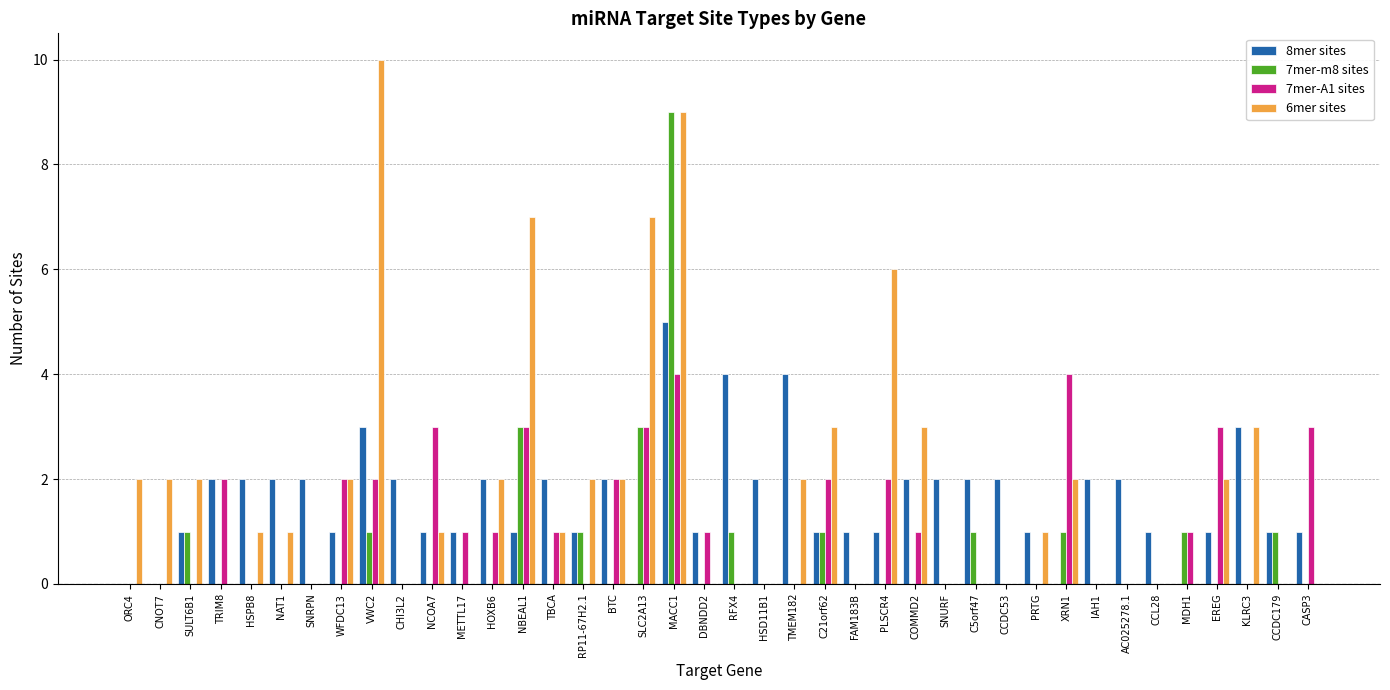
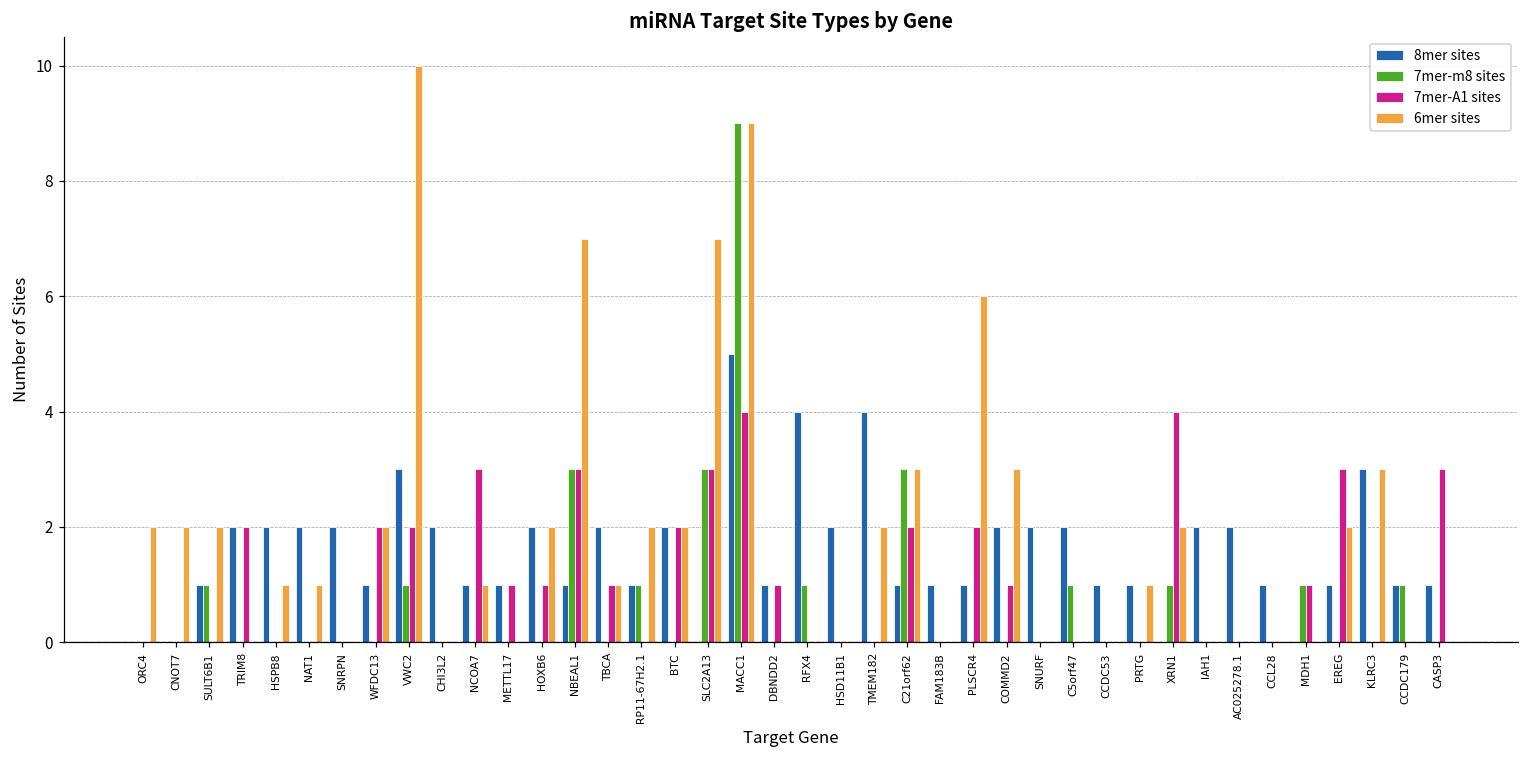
  {
    "8mer sites": {
      "ORC4": 0,
      "CNOT7": 0,
      "SULT6B1": 1,
      "TRIM8": 2,
      "HSPB8": 2,
      "NAT1": 2,
      "SNRPN": 2,
      "WFDC13": 1,
      "VWC2": 3,
      "CHI3L2": 2,
      "NCOA7": 1,
      "METTL17": 1,
      "HOXB6": 2,
      "NBEAL1": 1,
      "TBCA": 2,
      "RP11-67H2.1": 1,
      "BTC": 2,
      "SLC2A13": 0,
      "MACC1": 5,
      "DBNDD2": 1,
      "RFX4": 4,
      "HSD11B1": 2,
      "TMEM182": 4,
      "C21orf62": 1,
      "FAM183B": 1,
      "PLSCR4": 1,
      "COMMD2": 2,
      "SNURF": 2,
      "C5orf47": 2,
-     "CCDC53": 2,
+     "CCDC53": 1,
      "PRTG": 1,
      "XRN1": 0,
      "IAH1": 2,
      "AC025278.1": 2,
      "CCL28": 1,
      "MDH1": 0,
      "EREG": 1,
      "KLRC3": 3,
      "CCDC179": 1,
      "CASP3": 1
    },
    "7mer-m8 sites": {
      "ORC4": 0,
      "CNOT7": 0,
      "SULT6B1": 1,
      "TRIM8": 0,
      "HSPB8": 0,
      "NAT1": 0,
      "SNRPN": 0,
      "WFDC13": 0,
      "VWC2": 1,
      "CHI3L2": 0,
      "NCOA7": 0,
      "METTL17": 0,
      "HOXB6": 0,
      "NBEAL1": 3,
      "TBCA": 0,
      "RP11-67H2.1": 1,
      "BTC": 0,
      "SLC2A13": 3,
      "MACC1": 9,
      "DBNDD2": 0,
      "RFX4": 1,
      "HSD11B1": 0,
      "TMEM182": 0,
-     "C21orf62": 1,
+     "C21orf62": 3,
      "FAM183B": 0,
      "PLSCR4": 0,
      "COMMD2": 0,
      "SNURF": 0,
      "C5orf47": 1,
      "CCDC53": 0,
      "PRTG": 0,
      "XRN1": 1,
      "IAH1": 0,
      "AC025278.1": 0,
      "CCL28": 0,
      "MDH1": 1,
      "EREG": 0,
      "KLRC3": 0,
      "CCDC179": 1,
      "CASP3": 0
    },
    "7mer-A1 sites": {
      "ORC4": 0,
      "CNOT7": 0,
      "SULT6B1": 0,
      "TRIM8": 2,
      "HSPB8": 0,
      "NAT1": 0,
      "SNRPN": 0,
      "WFDC13": 2,
      "VWC2": 2,
      "CHI3L2": 0,
      "NCOA7": 3,
      "METTL17": 1,
      "HOXB6": 1,
      "NBEAL1": 3,
      "TBCA": 1,
      "RP11-67H2.1": 0,
      "BTC": 2,
      "SLC2A13": 3,
      "MACC1": 4,
      "DBNDD2": 1,
      "RFX4": 0,
      "HSD11B1": 0,
      "TMEM182": 0,
      "C21orf62": 2,
      "FAM183B": 0,
      "PLSCR4": 2,
      "COMMD2": 1,
      "SNURF": 0,
      "C5orf47": 0,
      "CCDC53": 0,
      "PRTG": 0,
      "XRN1": 4,
      "IAH1": 0,
      "AC025278.1": 0,
      "CCL28": 0,
      "MDH1": 1,
      "EREG": 3,
      "KLRC3": 0,
      "CCDC179": 0,
      "CASP3": 3
    },
    "6mer sites": {
      "ORC4": 2,
      "CNOT7": 2,
      "SULT6B1": 2,
      "TRIM8": 0,
      "HSPB8": 1,
      "NAT1": 1,
      "SNRPN": 0,
      "WFDC13": 2,
      "VWC2": 10,
      "CHI3L2": 0,
      "NCOA7": 1,
      "METTL17": 0,
      "HOXB6": 2,
      "NBEAL1": 7,
      "TBCA": 1,
      "RP11-67H2.1": 2,
      "BTC": 2,
      "SLC2A13": 7,
      "MACC1": 9,
      "DBNDD2": 0,
      "RFX4": 0,
      "HSD11B1": 0,
      "TMEM182": 2,
      "C21orf62": 3,
      "FAM183B": 0,
      "PLSCR4": 6,
      "COMMD2": 3,
      "SNURF": 0,
      "C5orf47": 0,
      "CCDC53": 0,
      "PRTG": 1,
      "XRN1": 2,
      "IAH1": 0,
      "AC025278.1": 0,
      "CCL28": 0,
      "MDH1": 0,
      "EREG": 2,
      "KLRC3": 3,
      "CCDC179": 0,
      "CASP3": 0
    }
  }
